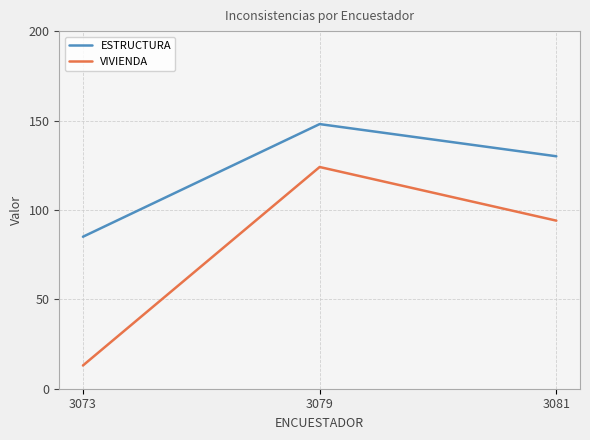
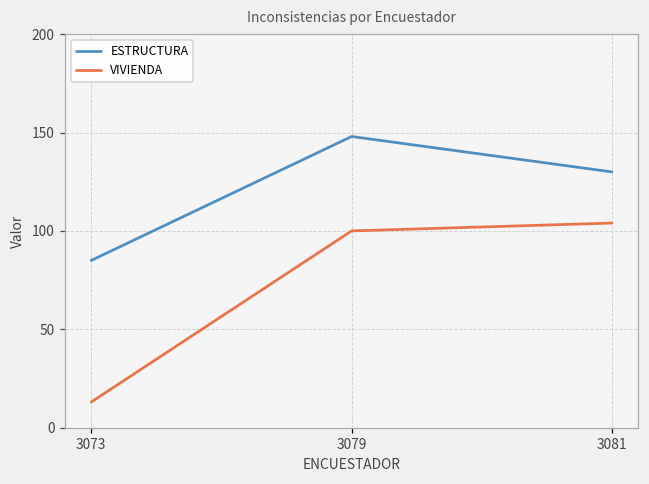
  {
    "ESTRUCTURA": {
      "3073": 85,
      "3079": 148,
      "3081": 130
    },
    "VIVIENDA": {
      "3073": 13,
-     "3079": 124,
-     "3081": 94
+     "3079": 100,
+     "3081": 104
    }
  }
